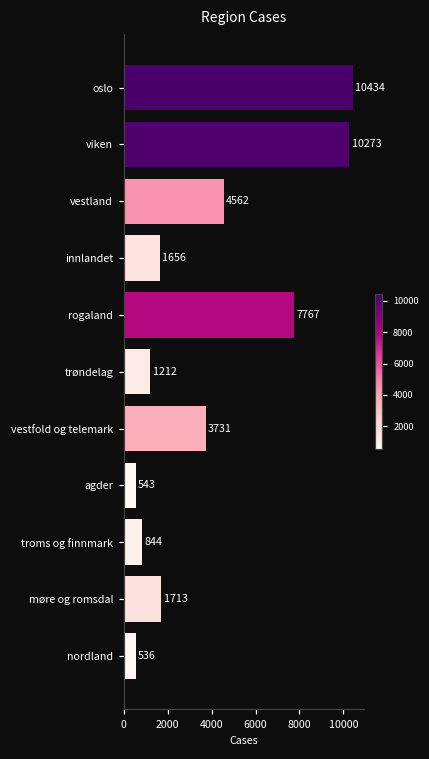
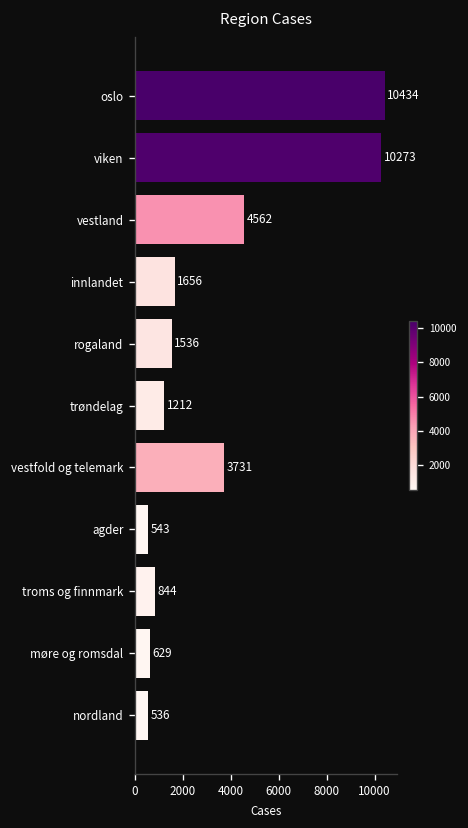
  {
    "oslo": 10434,
    "viken": 10273,
    "vestland": 4562,
    "innlandet": 1656,
-   "rogaland": 7767,
+   "rogaland": 1536,
    "trøndelag": 1212,
    "vestfold og telemark": 3731,
    "agder": 543,
    "troms og finnmark": 844,
-   "møre og romsdal": 1713,
+   "møre og romsdal": 629,
    "nordland": 536
  }
